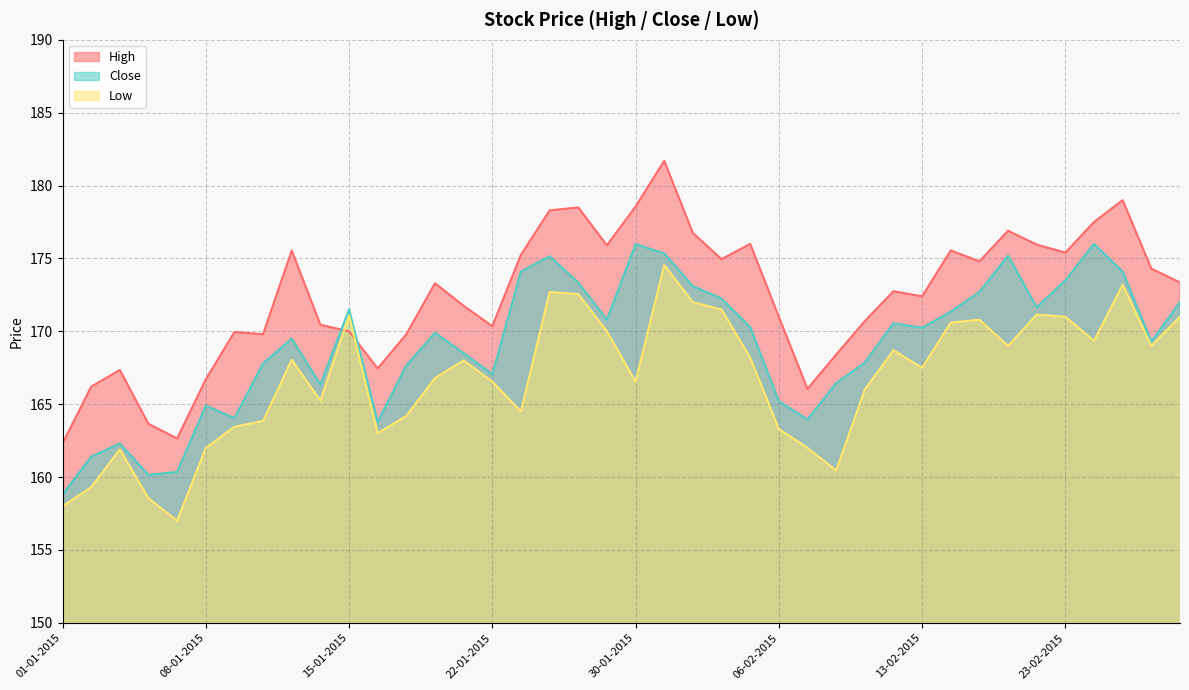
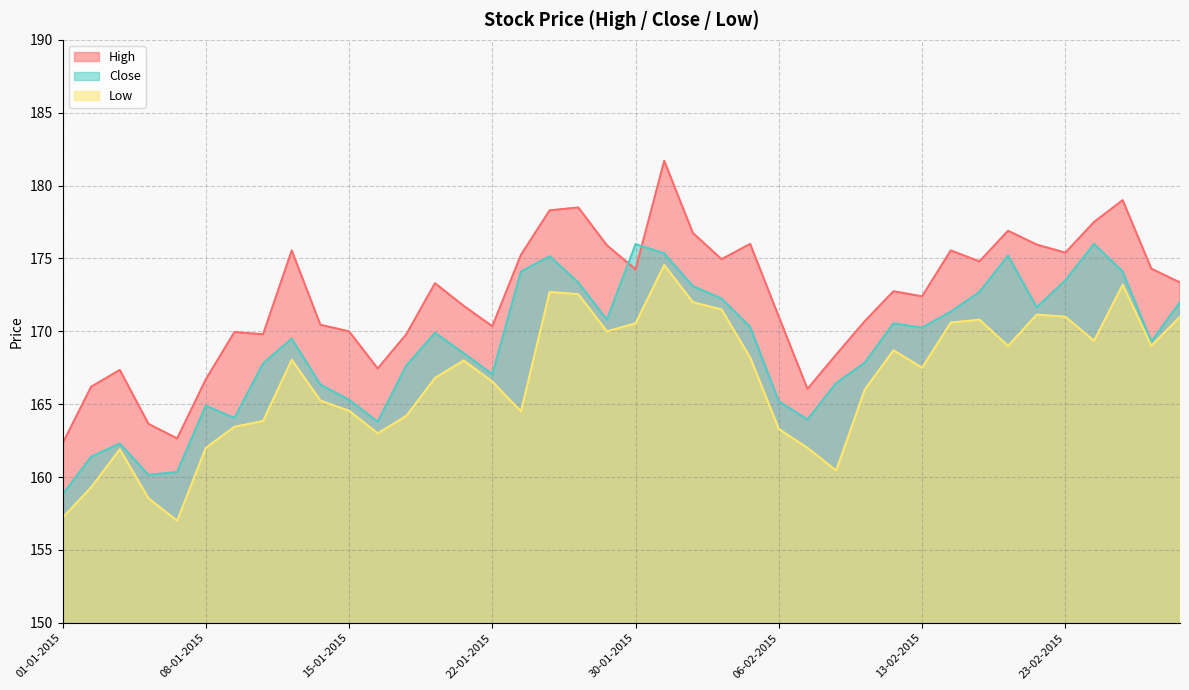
  {
    "High": {
      "01-01-2015": 162.3,
      "08-01-2015": 166.7,
      "15-01-2015": 170.0,
      "22-01-2015": 170.4,
-     "30-01-2015": 178.6,
+     "30-01-2015": 174.3,
      "06-02-2015": 171.0,
      "13-02-2015": 172.4,
      "23-02-2015": 175.4
    },
    "Close": {
      "01-01-2015": 158.8,
      "08-01-2015": 164.9,
-     "15-01-2015": 171.5,
+     "15-01-2015": 165.3,
      "22-01-2015": 167.1,
      "30-01-2015": 176.0,
      "06-02-2015": 165.2,
      "13-02-2015": 170.3,
      "23-02-2015": 173.5
    },
    "Low": {
-     "01-01-2015": 158.0,
+     "01-01-2015": 157.2,
      "08-01-2015": 162.0,
-     "15-01-2015": 171.1,
+     "15-01-2015": 164.6,
      "22-01-2015": 166.6,
-     "30-01-2015": 166.6,
+     "30-01-2015": 170.6,
      "06-02-2015": 163.3,
      "13-02-2015": 167.5,
      "23-02-2015": 171.0
    }
  }
